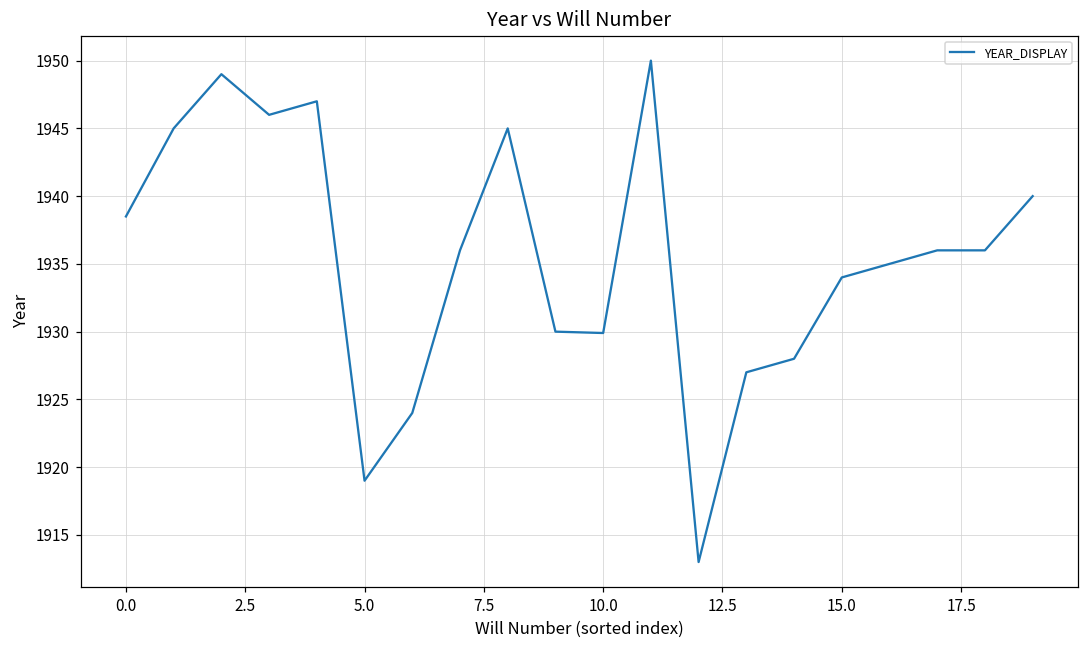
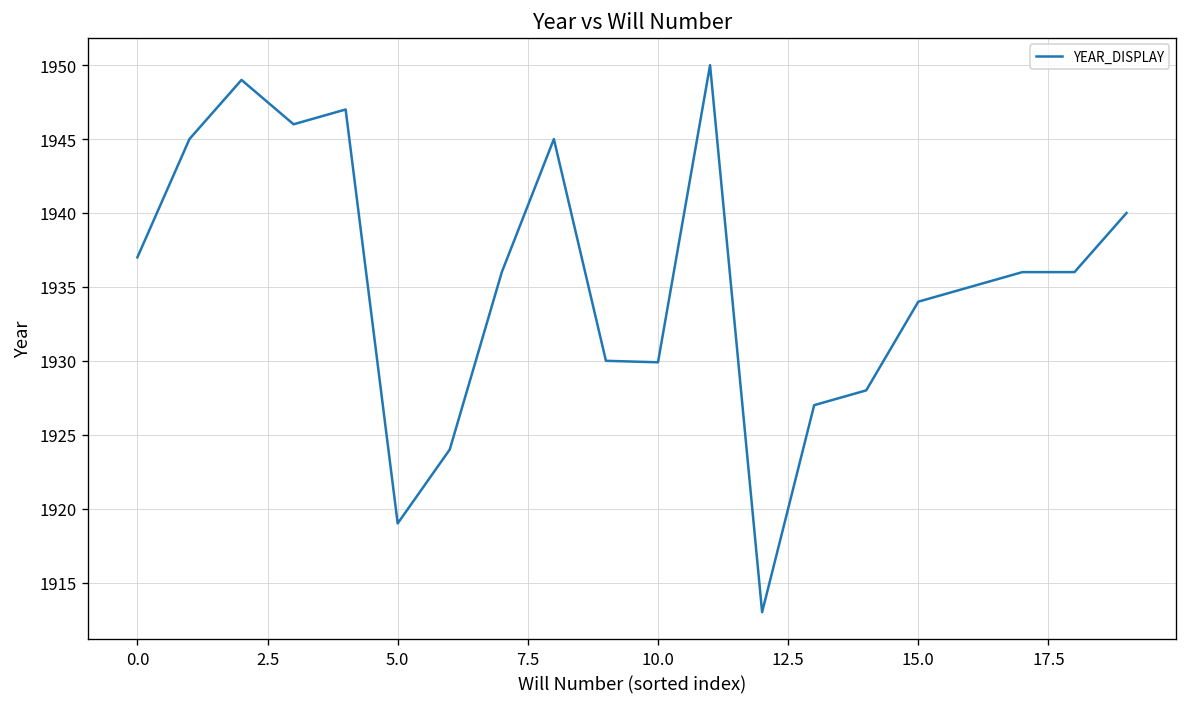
  {
-   "0.0": 1938.5,
+   "0.0": 1937.0,
    "5.0": 1919.0,
    "10.0": 1929.9,
    "15.0": 1934.0
  }
